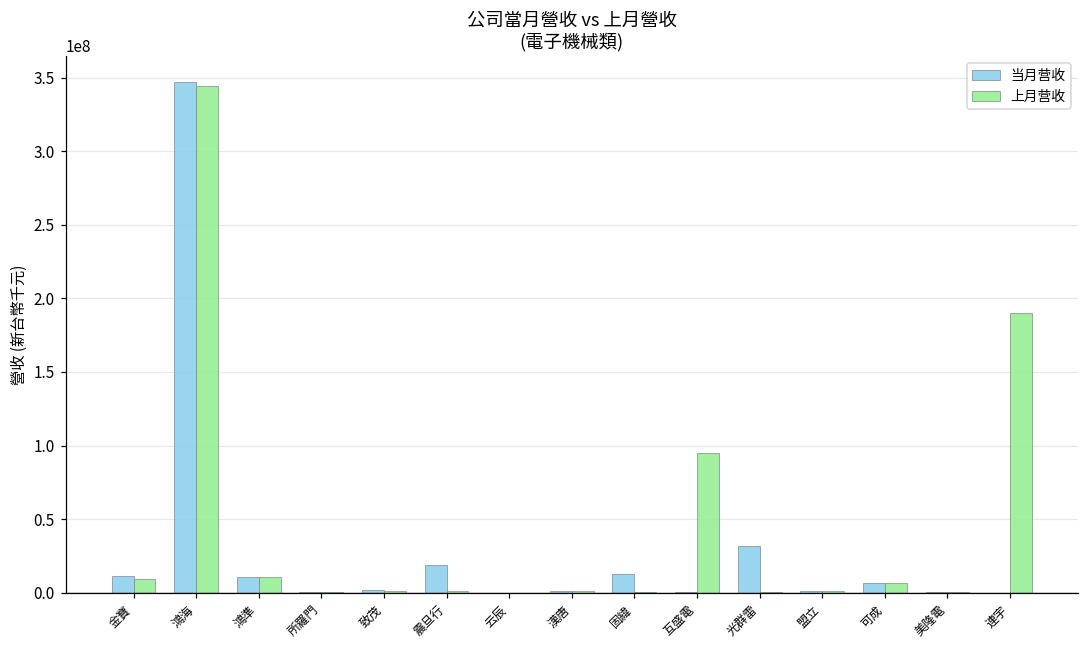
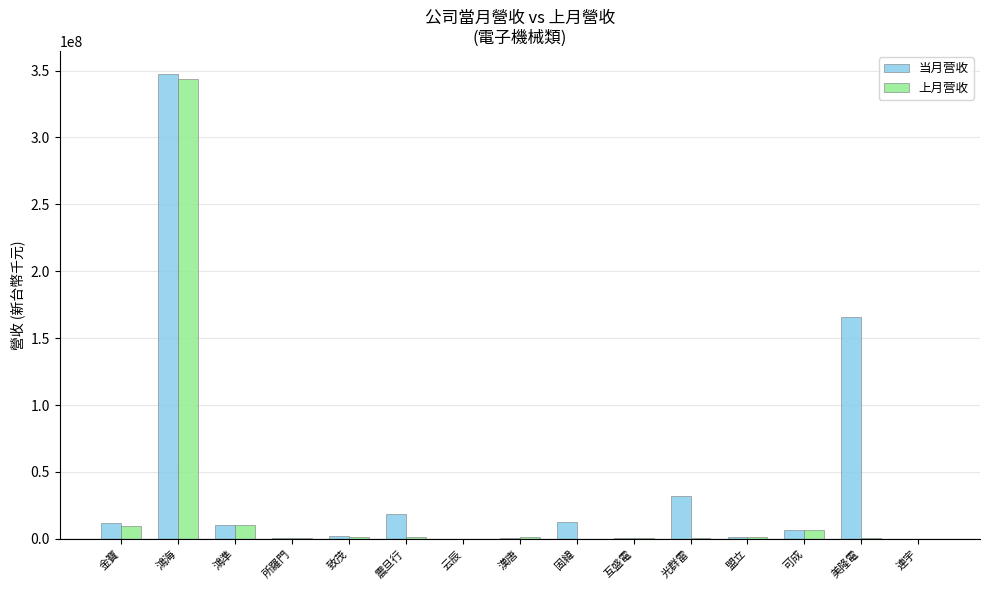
  {
    "当月营收": {
      "金寶": 12000000,
      "鴻海": 347000000,
      "鴻準": 10000000,
      "致茂": 2000000,
      "震旦行": 19000000,
      "固緯": 13000000,
      "光群雷": 32000000,
      "可成": 7000000,
-     "美隆電": 0
+     "美隆電": 166000000
    },
    "上月营收": {
      "金寶": 10000000,
      "鴻海": 344000000,
      "鴻準": 10000000,
-     "互盛電": 95000000,
+     "互盛電": 0,
      "可成": 7000000,
-     "連宇": 190000000
+     "連宇": 0
    }
  }
